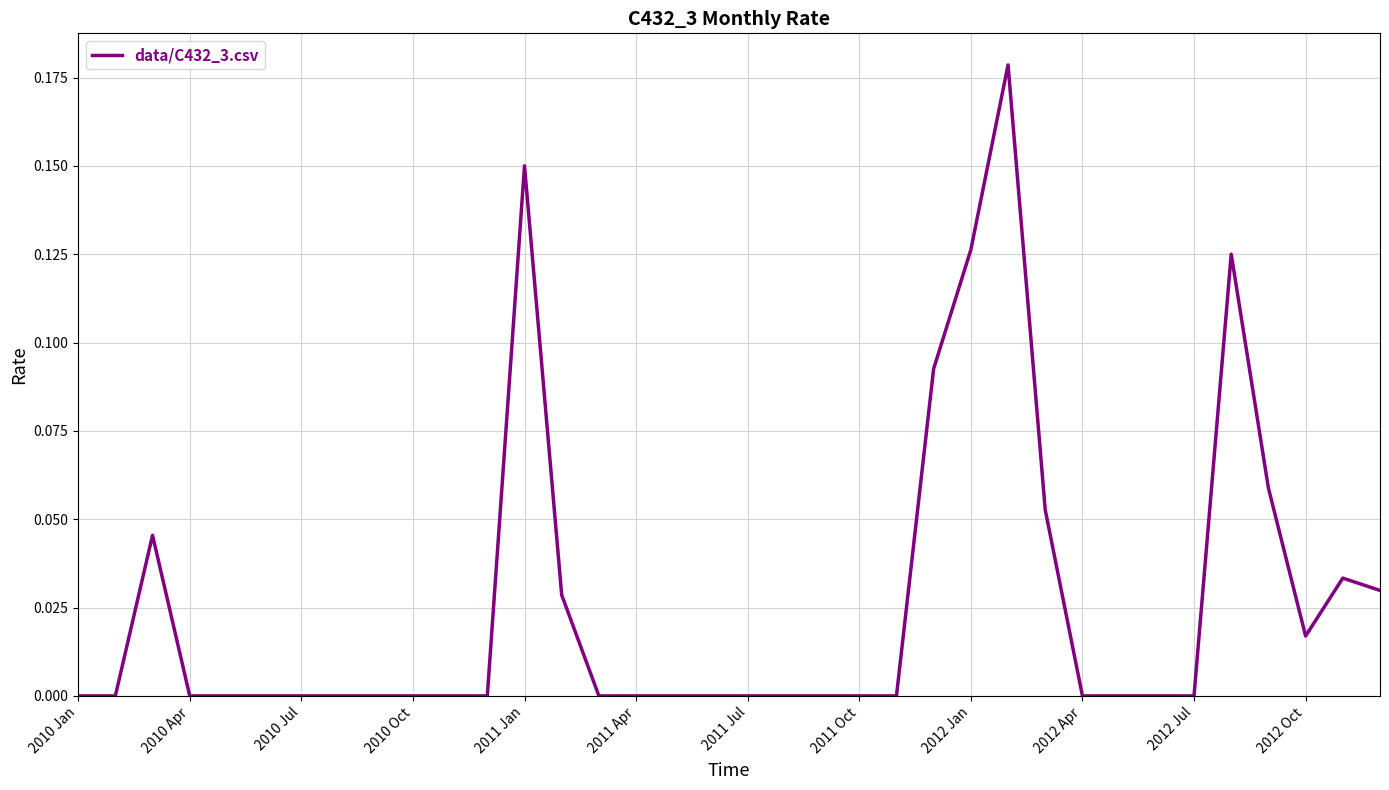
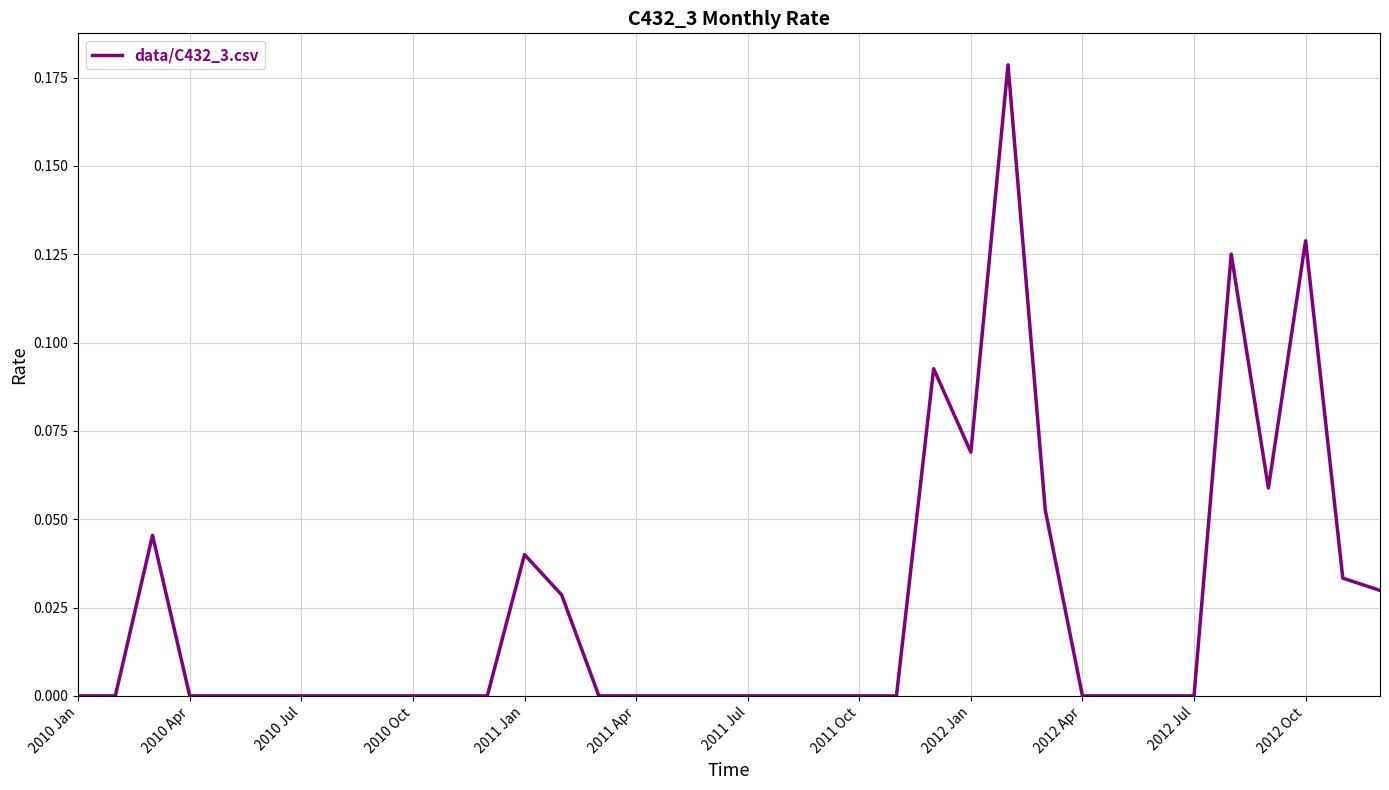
  {
    "2010 Jan": 0.000,
    "2010 Apr": 0.000,
    "2010 Jul": 0.000,
    "2010 Oct": 0.000,
-   "2011 Jan": 0.15,
+   "2011 Jan": 0.04,
    "2011 Apr": 0.000,
    "2011 Jul": 0.000,
    "2011 Oct": 0.000,
-   "2012 Jan": 0.126,
+   "2012 Jan": 0.069,
    "2012 Apr": 0.000,
    "2012 Jul": 0.000,
-   "2012 Oct": 0.017
+   "2012 Oct": 0.129
  }
